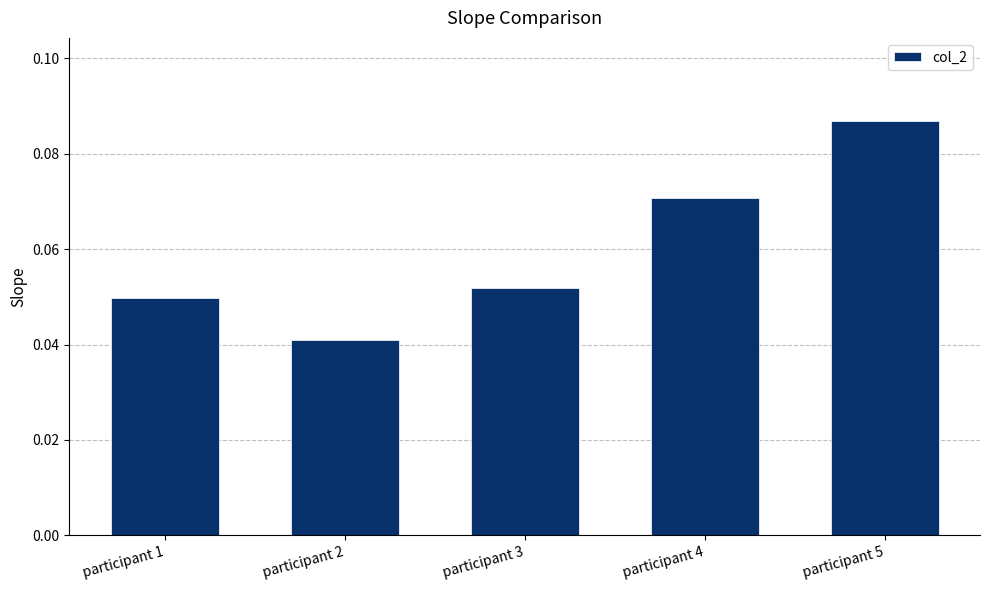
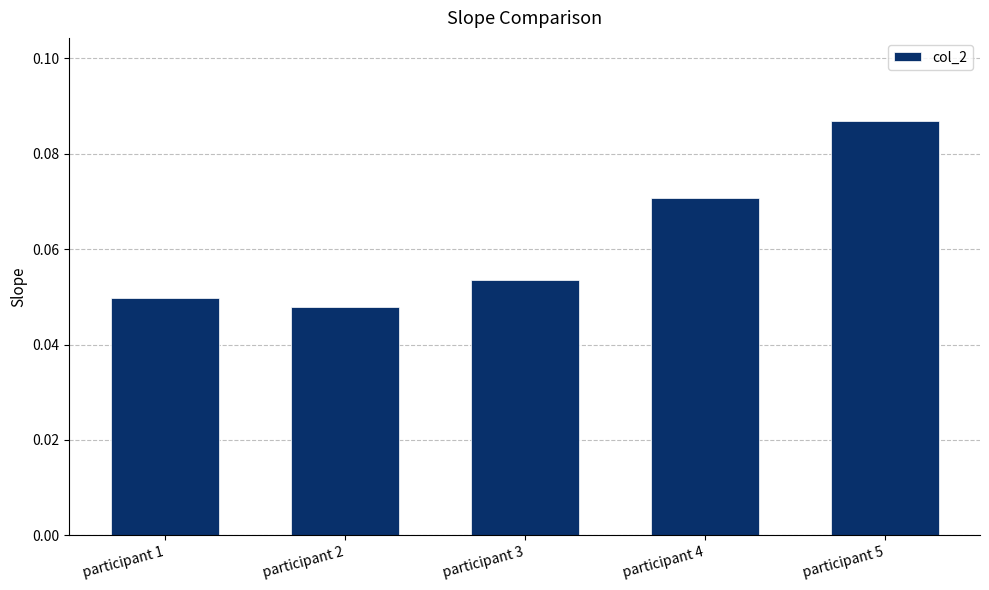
  {
    "participant 1": 0.050,
-   "participant 2": 0.041,
-   "participant 3": 0.052,
+   "participant 2": 0.048,
+   "participant 3": 0.053,
    "participant 4": 0.071,
    "participant 5": 0.087
  }
